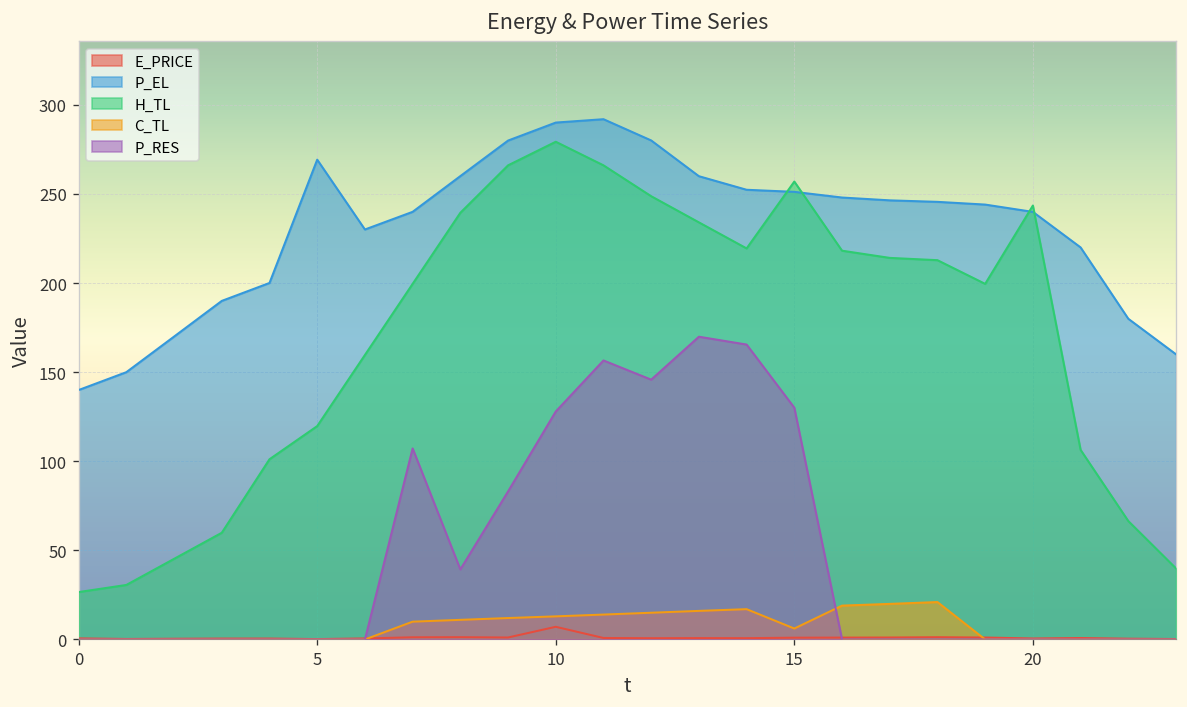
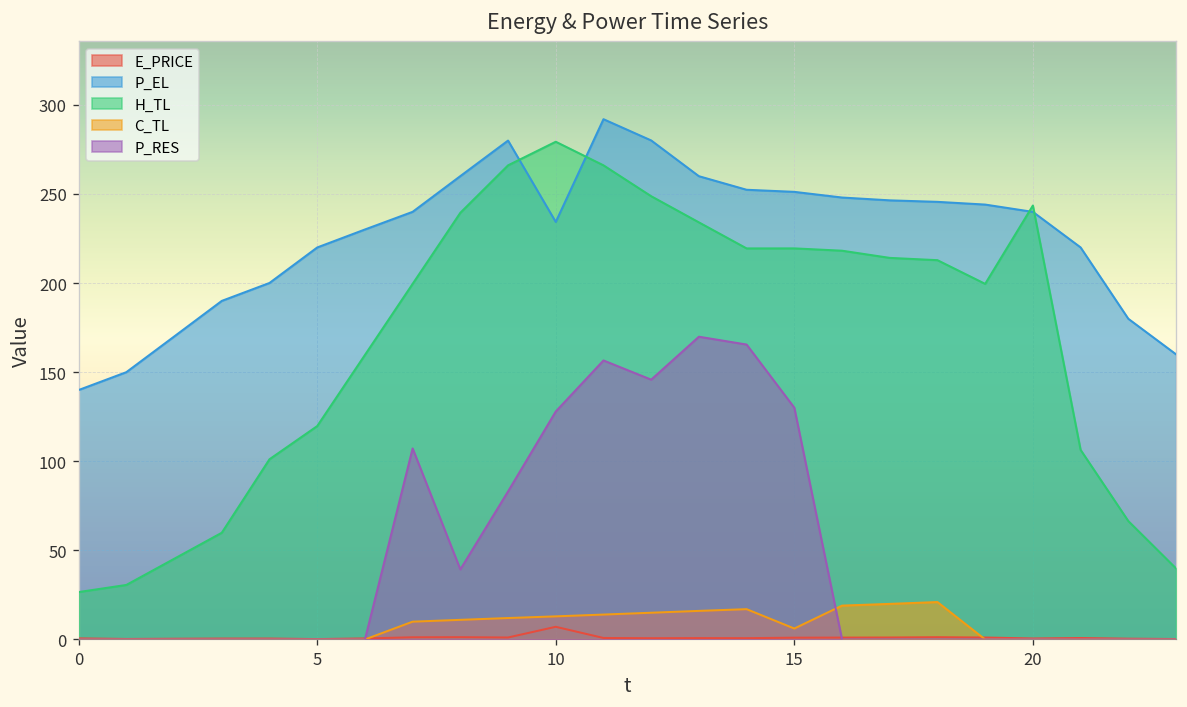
  {
    "E_PRICE": {
      "10": 7,
      "15": 1
    },
    "P_EL": {
      "0": 140,
-     "5": 269,
-     "10": 290,
+     "5": 220,
+     "10": 234,
      "15": 251,
      "20": 240
    },
    "H_TL": {
      "0": 27,
      "5": 120,
      "10": 279,
-     "15": 257,
+     "15": 219,
      "20": 244
    },
    "C_TL": {
      "10": 13,
      "15": 6
    },
    "P_RES": {
      "10": 128,
      "15": 130
    }
  }
